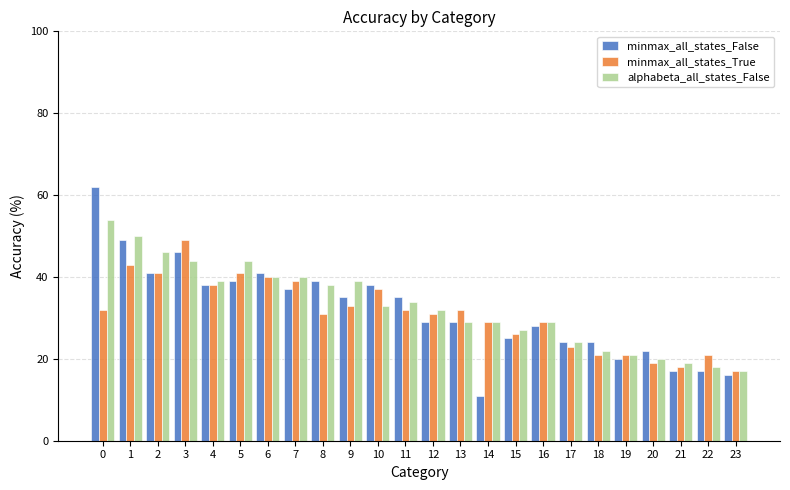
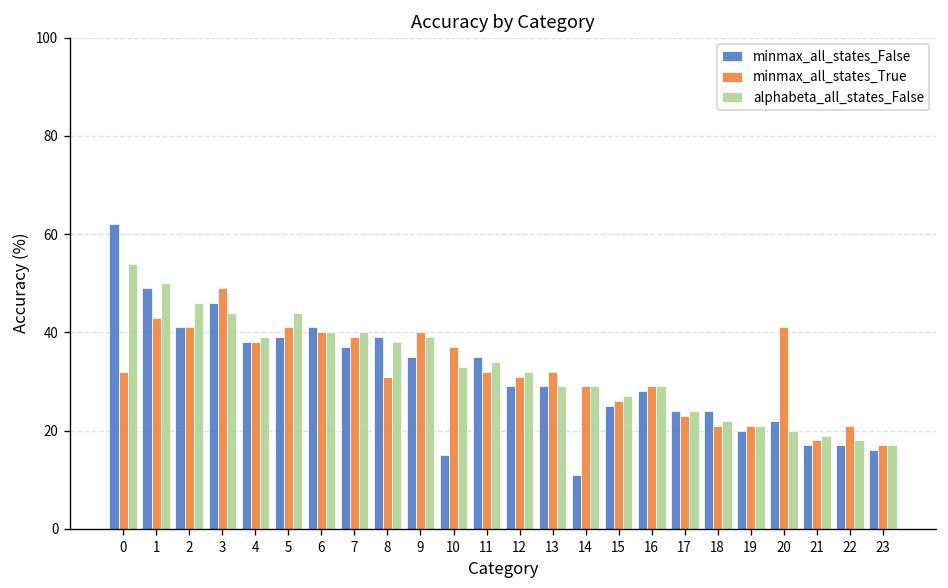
  {
    "minmax_all_states_False": {
      "0": 62,
      "1": 49,
      "2": 41,
      "3": 46,
      "4": 38,
      "5": 39,
      "6": 41,
      "7": 37,
      "8": 39,
      "9": 35,
-     "10": 38,
+     "10": 15,
      "11": 35,
      "12": 29,
      "13": 29,
      "14": 11,
      "15": 25,
      "16": 28,
      "17": 24,
      "18": 24,
      "19": 20,
      "20": 22,
      "21": 17,
      "22": 17,
      "23": 16
    },
    "minmax_all_states_True": {
      "0": 32,
      "1": 43,
      "2": 41,
      "3": 49,
      "4": 38,
      "5": 41,
      "6": 40,
      "7": 39,
      "8": 31,
-     "9": 33,
+     "9": 40,
      "10": 37,
      "11": 32,
      "12": 31,
      "13": 32,
      "14": 29,
      "15": 26,
      "16": 29,
      "17": 23,
      "18": 21,
      "19": 21,
-     "20": 19,
+     "20": 41,
      "21": 18,
      "22": 21,
      "23": 17
    },
    "alphabeta_all_states_False": {
      "0": 54,
      "1": 50,
      "2": 46,
      "3": 44,
      "4": 39,
      "5": 44,
      "6": 40,
      "7": 40,
      "8": 38,
      "9": 39,
      "10": 33,
      "11": 34,
      "12": 32,
      "13": 29,
      "14": 29,
      "15": 27,
      "16": 29,
      "17": 24,
      "18": 22,
      "19": 21,
      "20": 20,
      "21": 19,
      "22": 18,
      "23": 17
    }
  }
